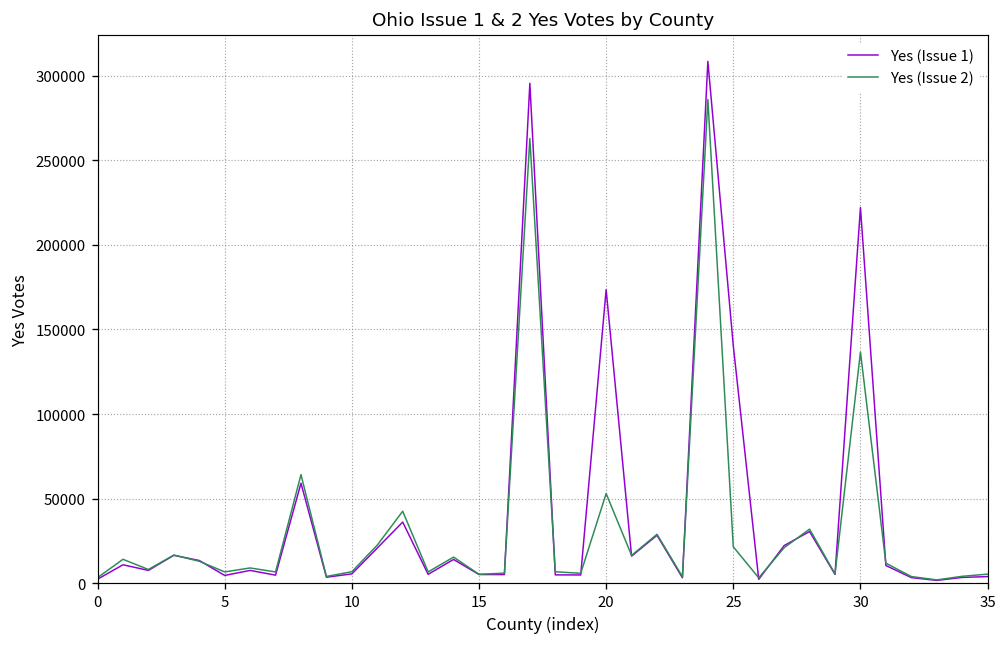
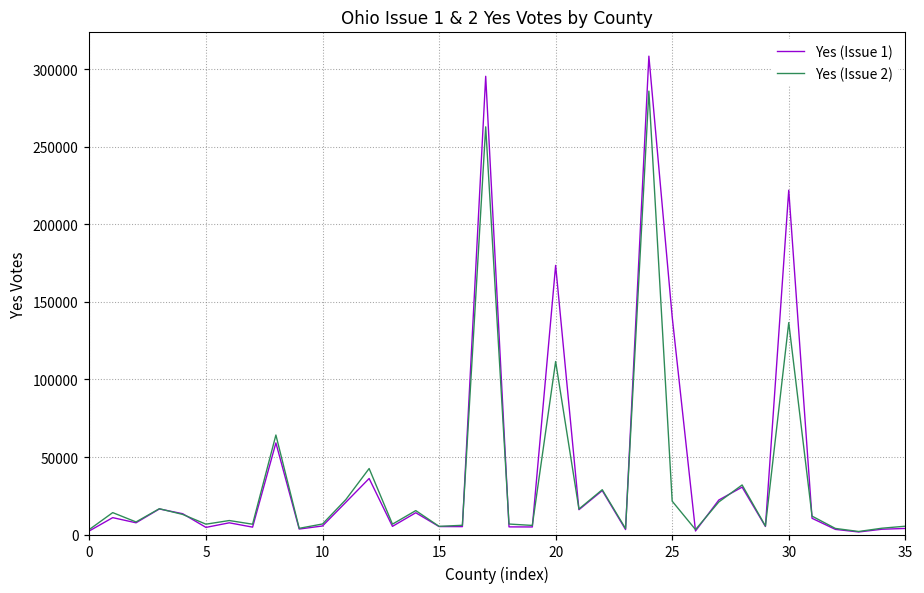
  {
    "Yes (Issue 1)": {
      "5": 5000,
      "20": 174000,
      "25": 140000,
      "30": 222000
    },
    "Yes (Issue 2)": {
      "5": 7000,
-     "20": 53000,
+     "20": 112000,
      "25": 22000,
      "30": 137000
    }
  }
